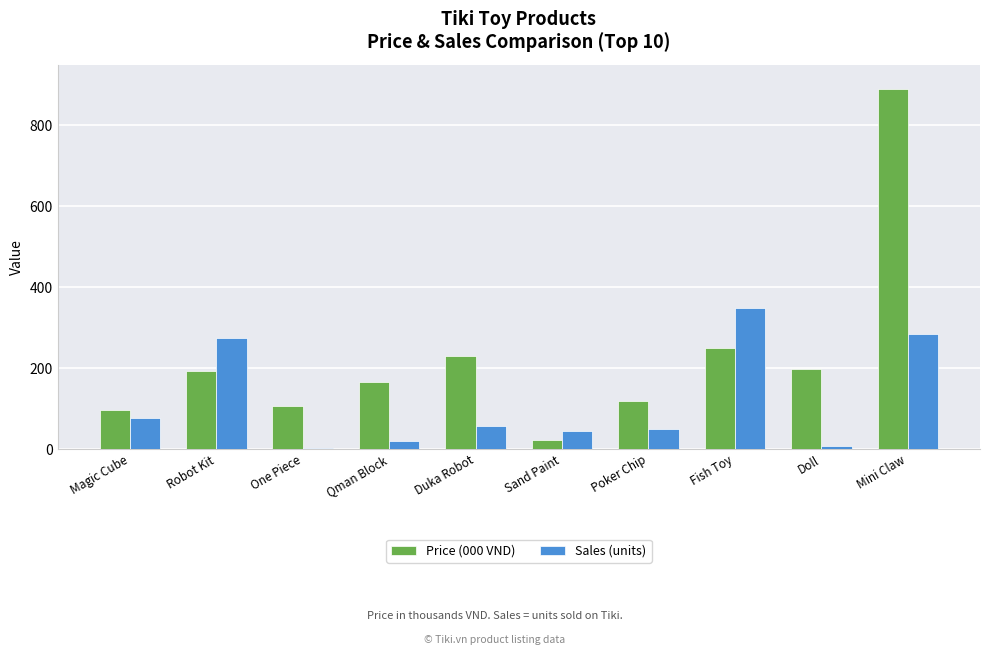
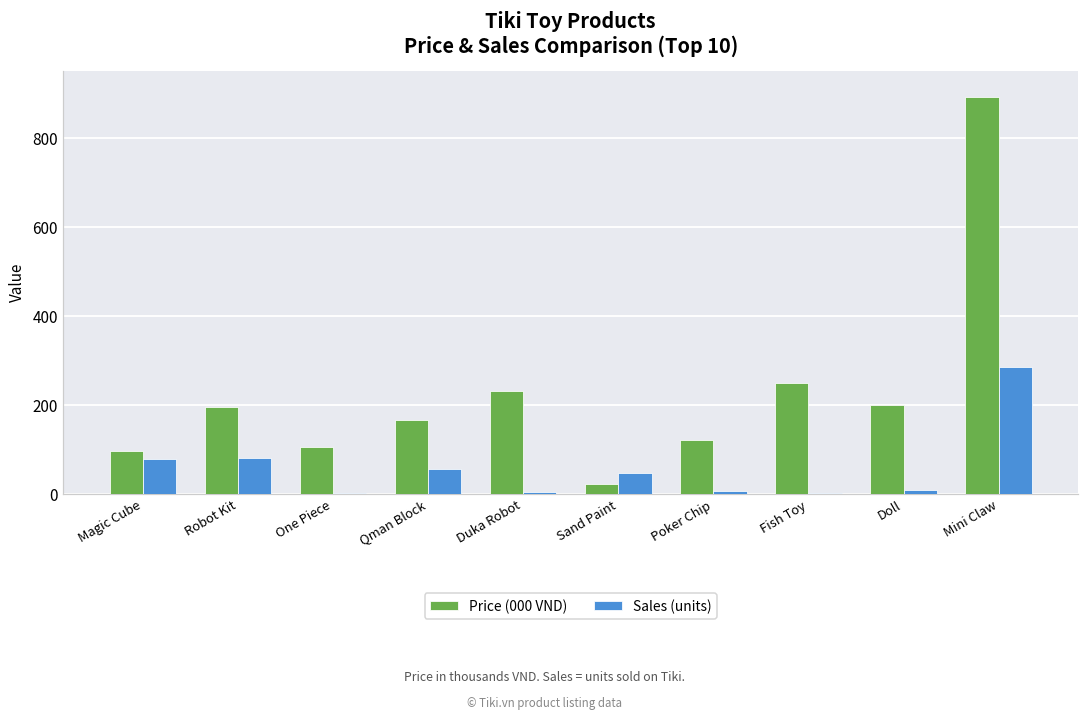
  {
    "Price (000 VND)": {
      "Magic Cube": 100,
      "Robot Kit": 190,
      "One Piece": 110,
      "Qman Block": 170,
      "Duka Robot": 230,
      "Sand Paint": 20,
      "Poker Chip": 120,
      "Fish Toy": 250,
      "Doll": 200,
      "Mini Claw": 890
    },
    "Sales (units)": {
      "Magic Cube": 80,
-     "Robot Kit": 270,
-     "Qman Block": 20,
-     "Duka Robot": 60,
+     "Robot Kit": 80,
+     "Qman Block": 60,
+     "Duka Robot": 0,
      "Sand Paint": 50,
-     "Poker Chip": 50,
-     "Fish Toy": 350,
+     "Poker Chip": 10,
+     "Fish Toy": 0,
      "Doll": 10,
      "Mini Claw": 290
    }
  }
